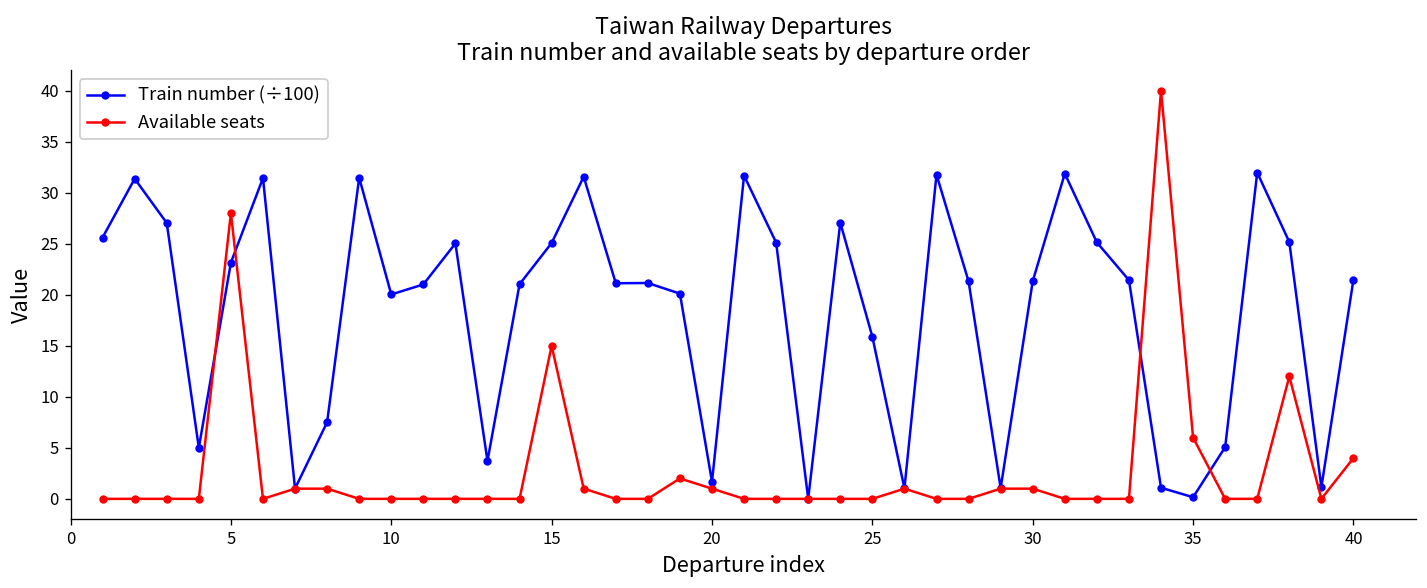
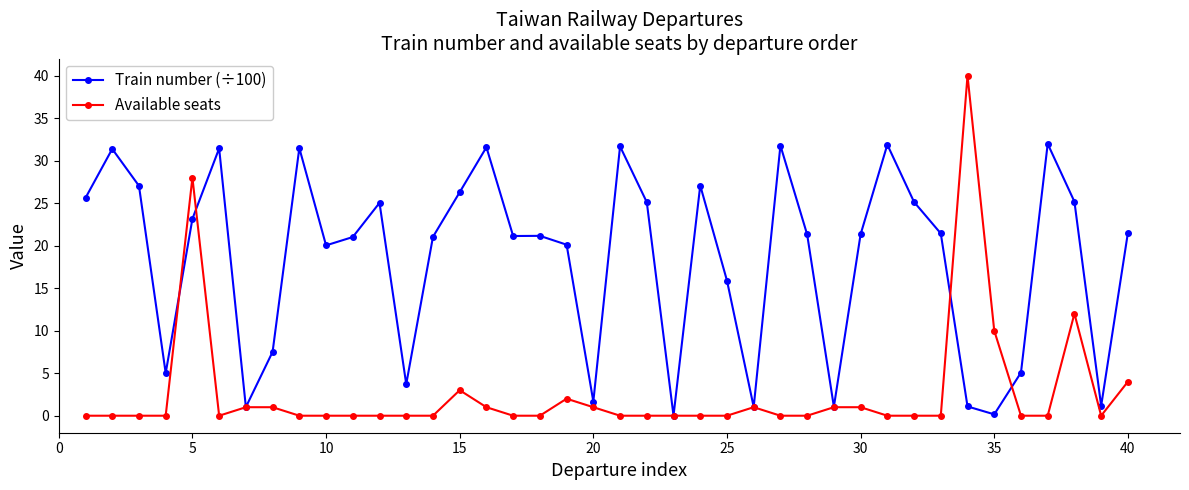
  {
    "Train number (÷100)": {
      "5": 23,
      "10": 20,
-     "15": 25,
+     "15": 26,
      "20": 2,
      "25": 16,
      "30": 21,
      "35": 0,
      "40": 21
    },
    "Available seats": {
      "5": 28,
      "10": 0,
-     "15": 15,
+     "15": 3,
      "20": 1,
      "25": 0,
      "30": 1,
-     "35": 6,
+     "35": 10,
      "40": 4
    }
  }
